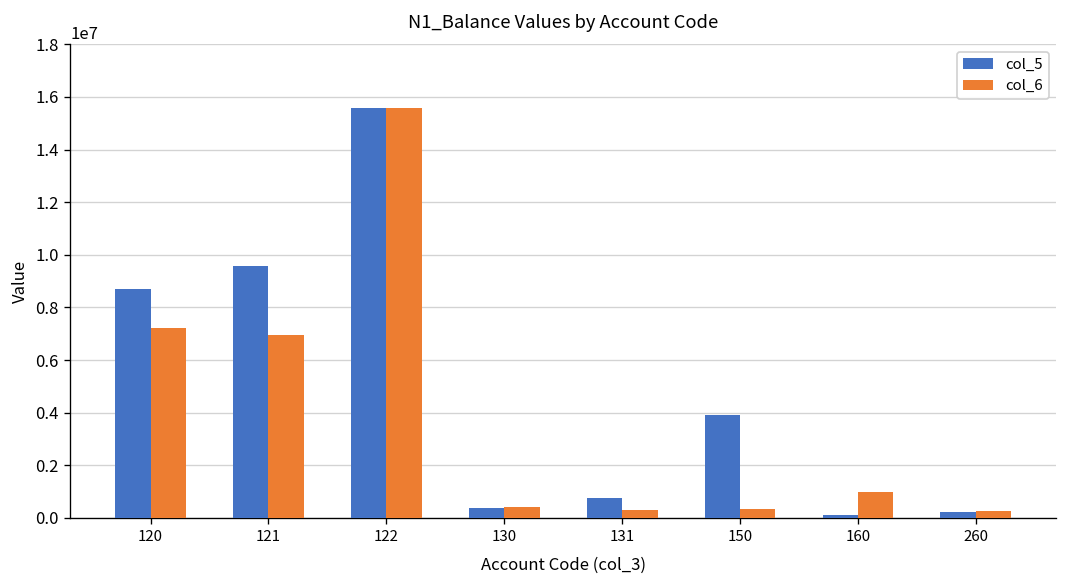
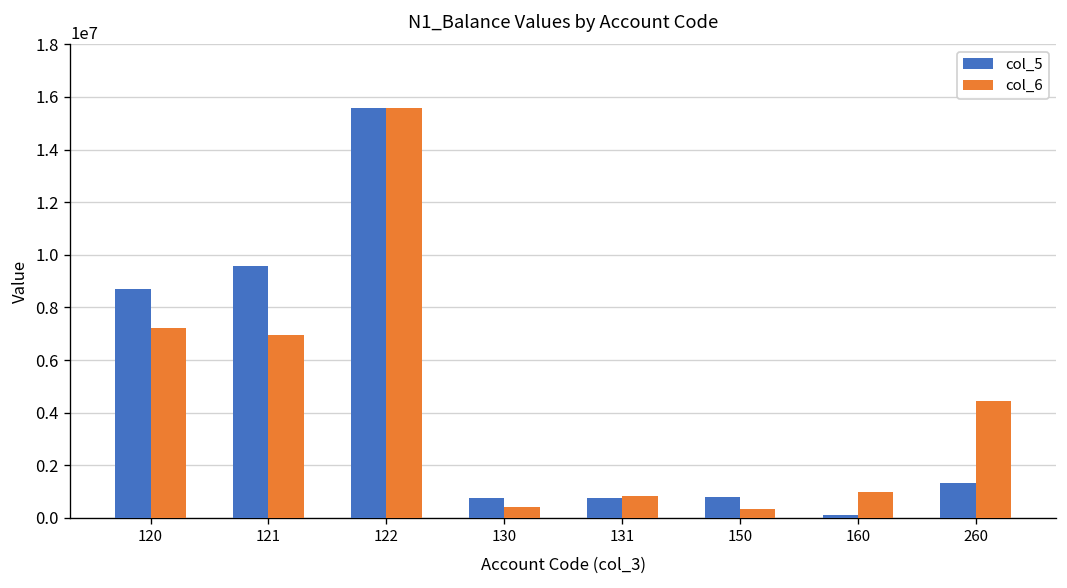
  {
    "col_5": {
      "120": 8700000,
      "121": 9600000,
      "122": 15600000,
-     "130": 400000,
+     "130": 800000,
      "131": 800000,
-     "150": 3900000,
+     "150": 800000,
      "160": 100000,
-     "260": 200000
+     "260": 1300000
    },
    "col_6": {
      "120": 7200000,
      "121": 6900000,
      "122": 15600000,
      "130": 400000,
-     "131": 300000,
+     "131": 800000,
      "150": 400000,
      "160": 1000000,
-     "260": 300000
+     "260": 4400000
    }
  }
